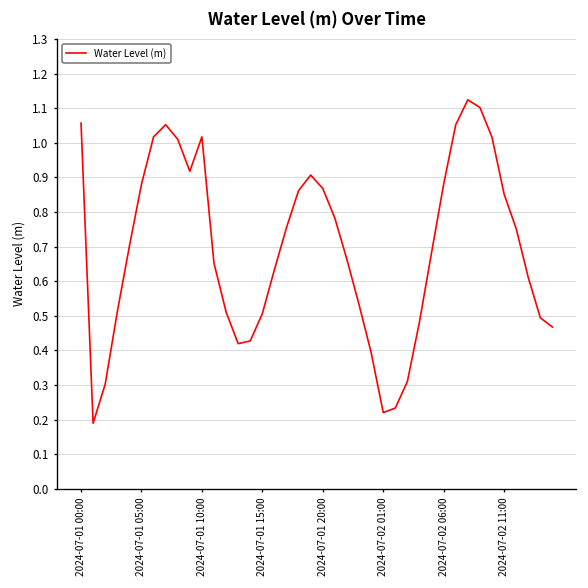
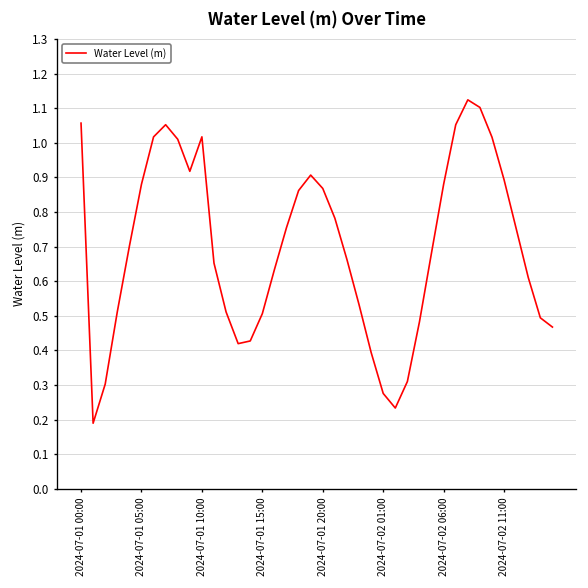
  {
    "2024-07-01 00:00": 1.06,
    "2024-07-01 05:00": 0.88,
    "2024-07-01 10:00": 1.02,
    "2024-07-01 15:00": 0.51,
    "2024-07-01 20:00": 0.87,
-   "2024-07-02 01:00": 0.22,
+   "2024-07-02 01:00": 0.28,
    "2024-07-02 06:00": 0.88,
-   "2024-07-02 11:00": 0.85
+   "2024-07-02 11:00": 0.89
  }
